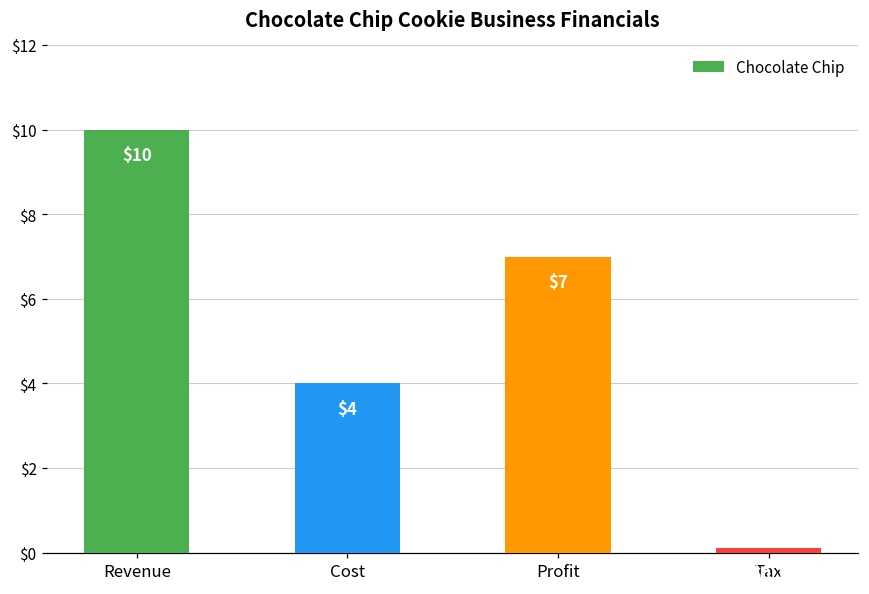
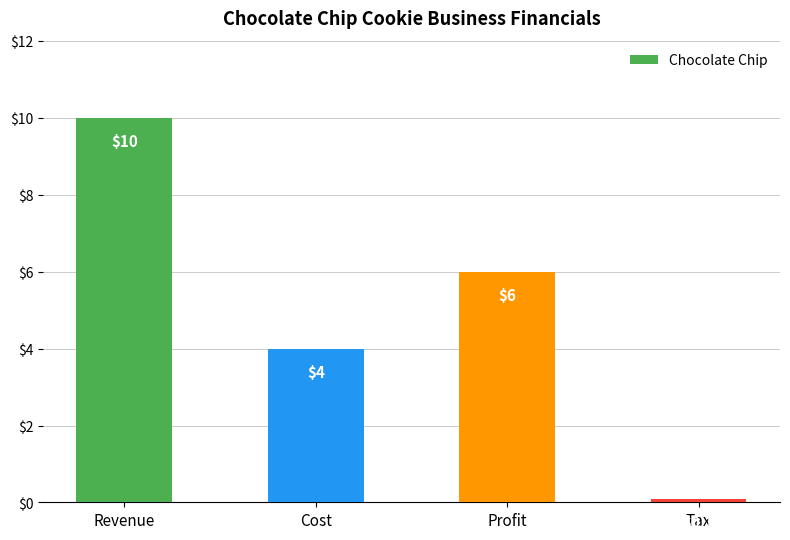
  {
    "Revenue": "$10",
    "Cost": "$4",
-   "Profit": "$7"
+   "Profit": "$6"
  }
